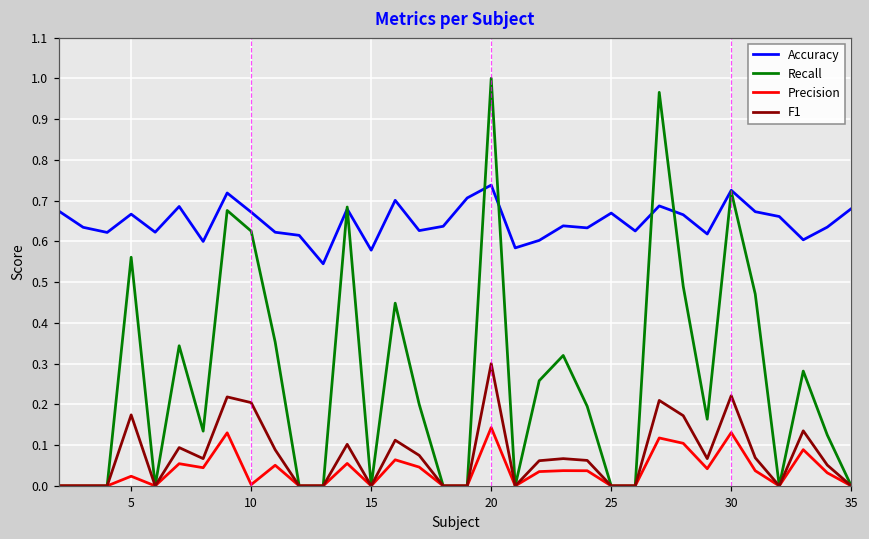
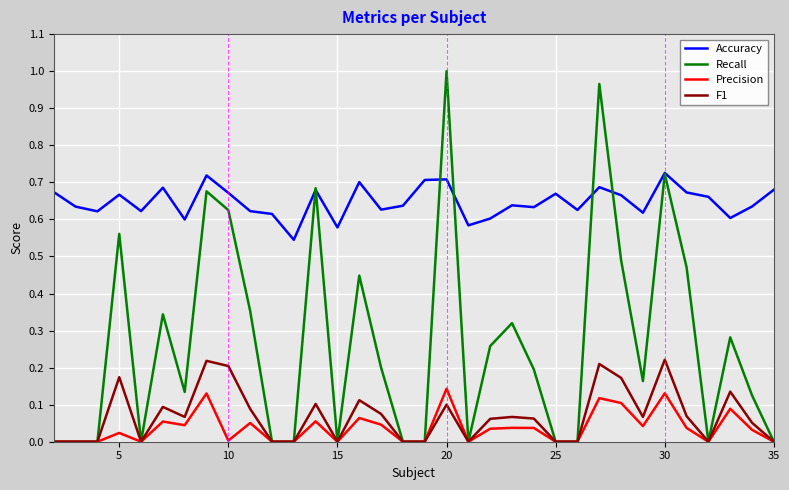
  {
    "Accuracy": {
      "5": 0.67,
      "10": 0.67,
      "15": 0.58,
-     "20": 0.74,
+     "20": 0.71,
      "25": 0.67,
      "35": 0.68
    },
    "Recall": {
      "5": 0.56,
      "10": 0.63,
      "20": 1.00
    },
    "Precision": {
      "5": 0.02,
      "10": 0.00,
      "20": 0.14,
      "30": 0.13
    },
    "F1": {
      "5": 0.17,
      "10": 0.2,
-     "20": 0.3,
+     "20": 0.1,
      "30": 0.22
    }
  }
